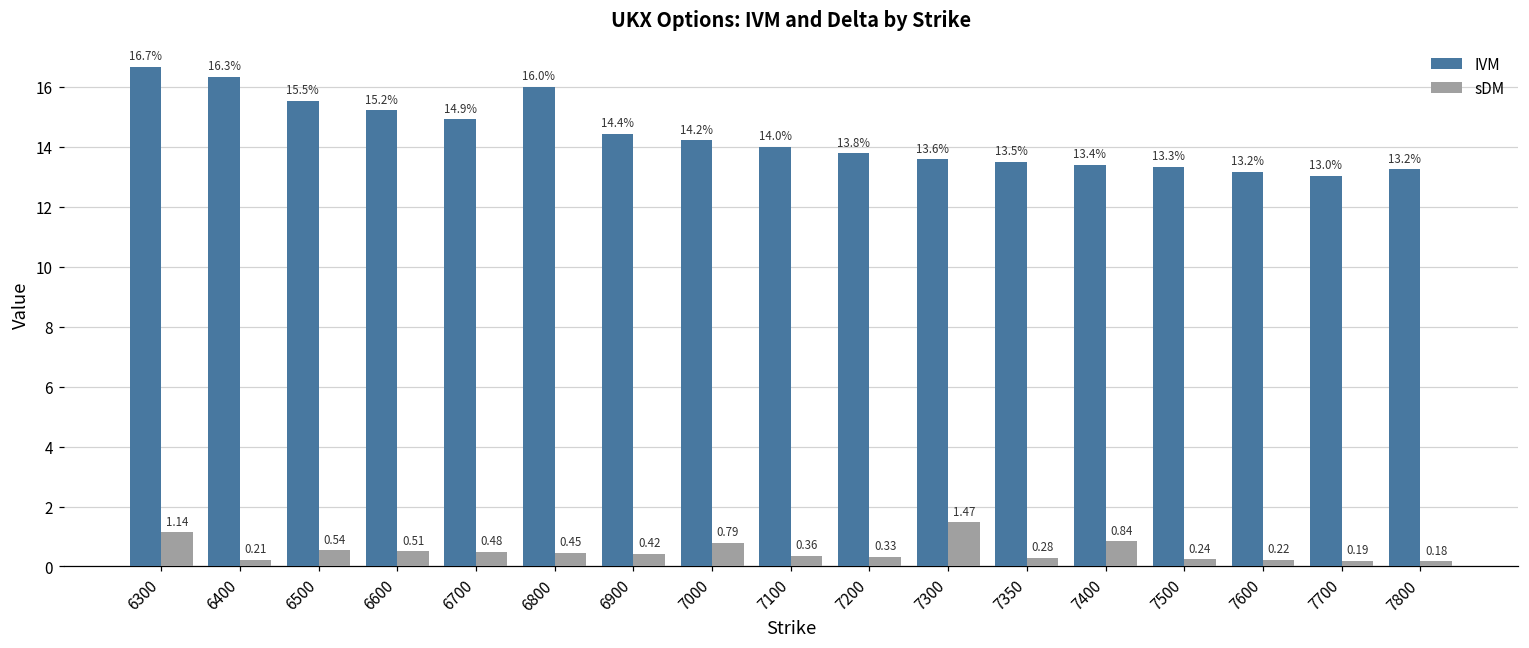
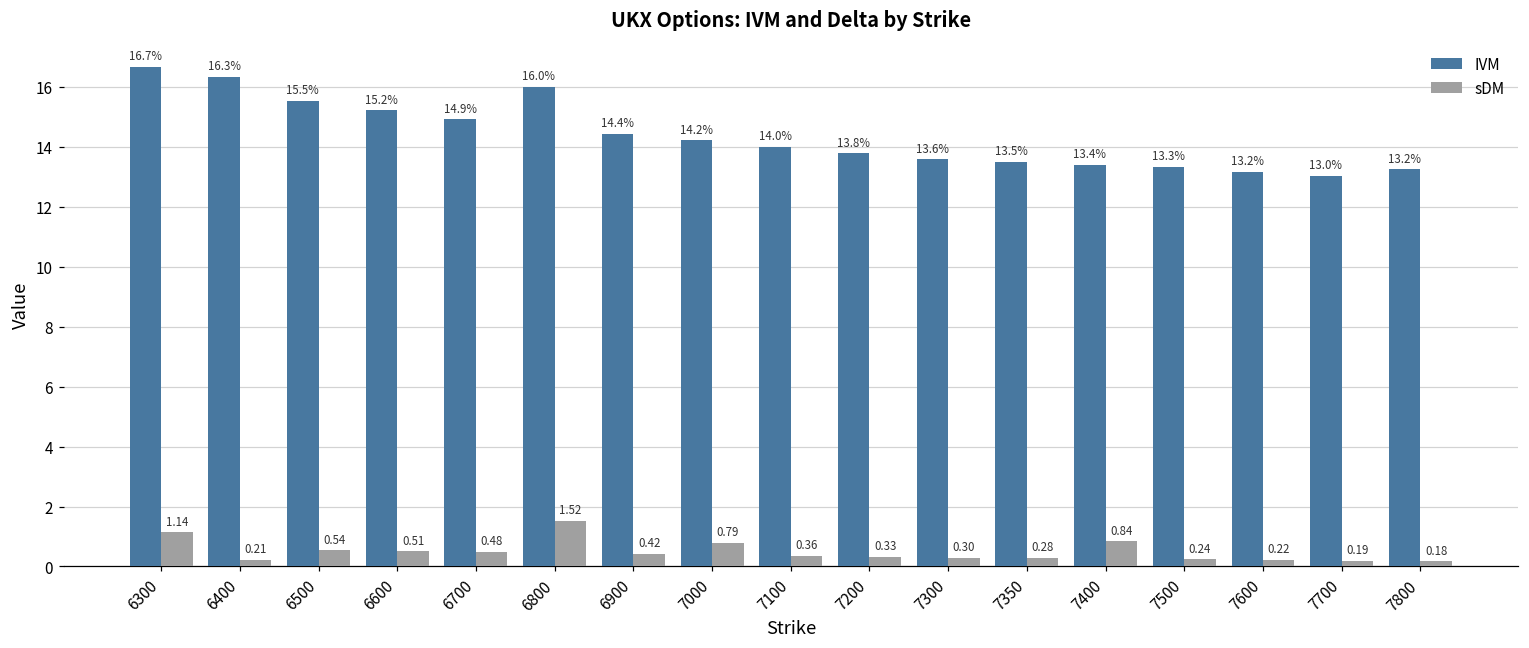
  {
    "IVM": {
      "6300": "16.7%",
      "6400": "16.3%",
      "6500": "15.5%",
      "6600": "15.2%",
      "6700": "14.9%",
      "6800": "16.0%",
      "6900": "14.4%",
      "7000": "14.2%",
      "7100": "14.0%",
      "7200": "13.8%",
      "7300": "13.6%",
      "7350": "13.5%",
      "7400": "13.4%",
      "7500": "13.3%",
      "7600": "13.2%",
      "7700": "13.0%",
      "7800": "13.2%"
    },
    "sDM": {
      "6300": "1.14",
      "6400": "0.21",
      "6500": "0.54",
      "6600": "0.51",
      "6700": "0.48",
-     "6800": "0.45",
+     "6800": "1.52",
      "6900": "0.42",
      "7000": "0.79",
      "7100": "0.36",
      "7200": "0.33",
-     "7300": "1.47",
+     "7300": "0.30",
      "7350": "0.28",
      "7400": "0.84",
      "7500": "0.24",
      "7600": "0.22",
      "7700": "0.19",
      "7800": "0.18"
    }
  }
